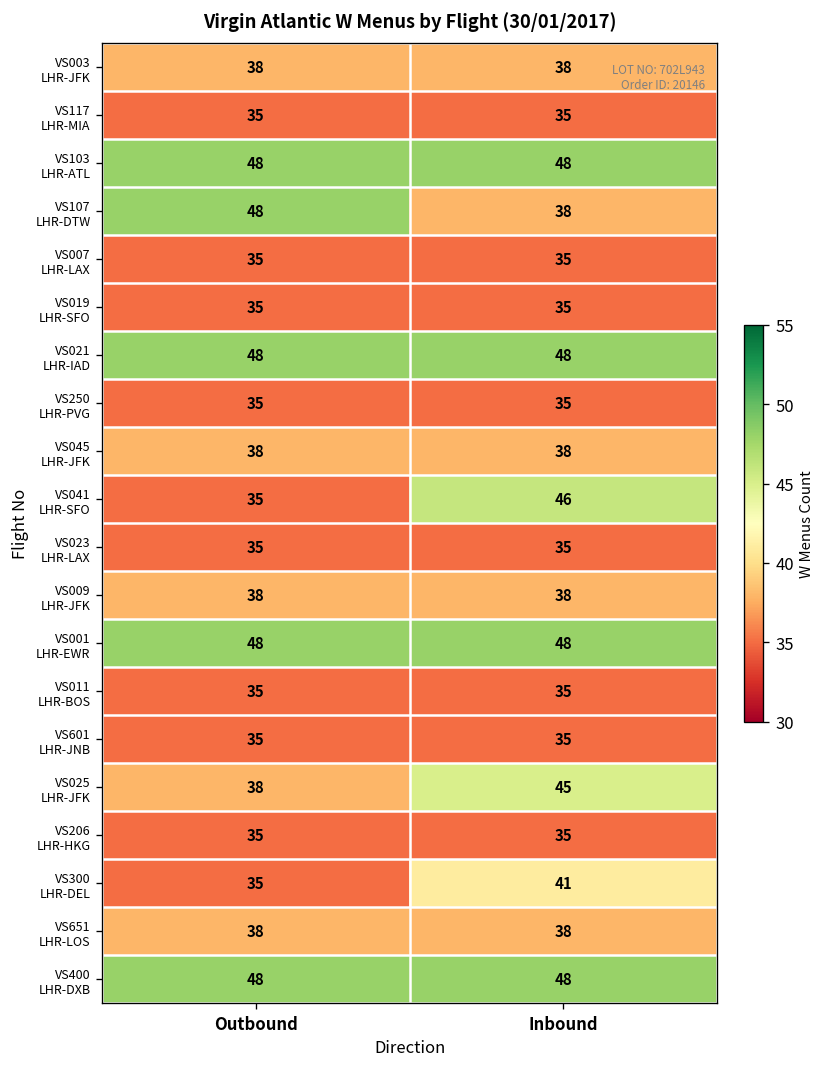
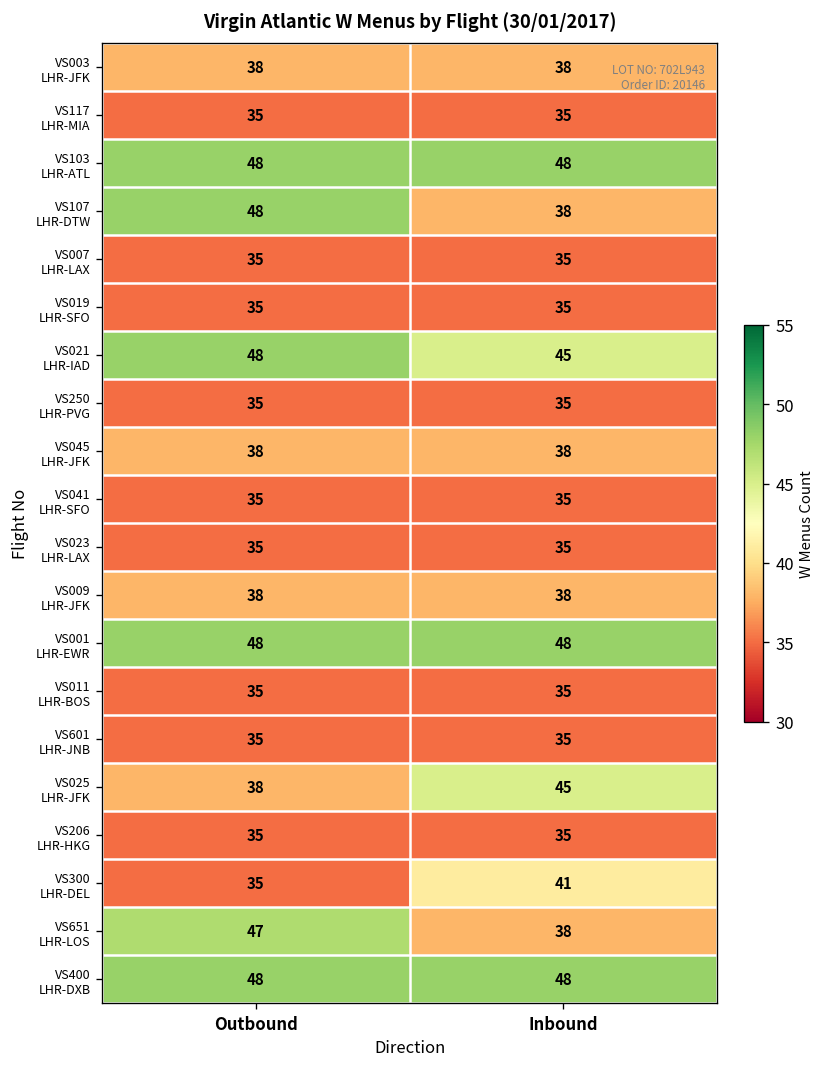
  {
    "VS003 LHR-JFK": {
      "Outbound": 38
    },
    "VS117 LHR-MIA": {
      "Outbound": 35,
      "Inbound": 35
    },
    "VS103 LHR-ATL": {
      "Outbound": 48,
      "Inbound": 48
    },
    "VS107 LHR-DTW": {
      "Outbound": 48,
      "Inbound": 38
    },
    "VS007 LHR-LAX": {
      "Outbound": 35,
      "Inbound": 35
    },
    "VS019 LHR-SFO": {
      "Outbound": 35,
      "Inbound": 35
    },
    "VS021 LHR-IAD": {
      "Outbound": 48,
-     "Inbound": 48
+     "Inbound": 45
    },
    "VS250 LHR-PVG": {
      "Outbound": 35,
      "Inbound": 35
    },
    "VS045 LHR-JFK": {
      "Outbound": 38,
      "Inbound": 38
    },
    "VS041 LHR-SFO": {
      "Outbound": 35,
-     "Inbound": 46
+     "Inbound": 35
    },
    "VS023 LHR-LAX": {
      "Outbound": 35,
      "Inbound": 35
    },
    "VS009 LHR-JFK": {
      "Outbound": 38,
      "Inbound": 38
    },
    "VS001 LHR-EWR": {
      "Outbound": 48,
      "Inbound": 48
    },
    "VS011 LHR-BOS": {
      "Outbound": 35,
      "Inbound": 35
    },
    "VS601 LHR-JNB": {
      "Outbound": 35,
      "Inbound": 35
    },
    "VS025 LHR-JFK": {
      "Outbound": 38,
      "Inbound": 45
    },
    "VS206 LHR-HKG": {
      "Outbound": 35,
      "Inbound": 35
    },
    "VS300 LHR-DEL": {
      "Outbound": 35,
      "Inbound": 41
    },
    "VS651 LHR-LOS": {
-     "Outbound": 38,
+     "Outbound": 47,
      "Inbound": 38
    },
    "VS400 LHR-DXB": {
      "Outbound": 48,
      "Inbound": 48
    }
  }
